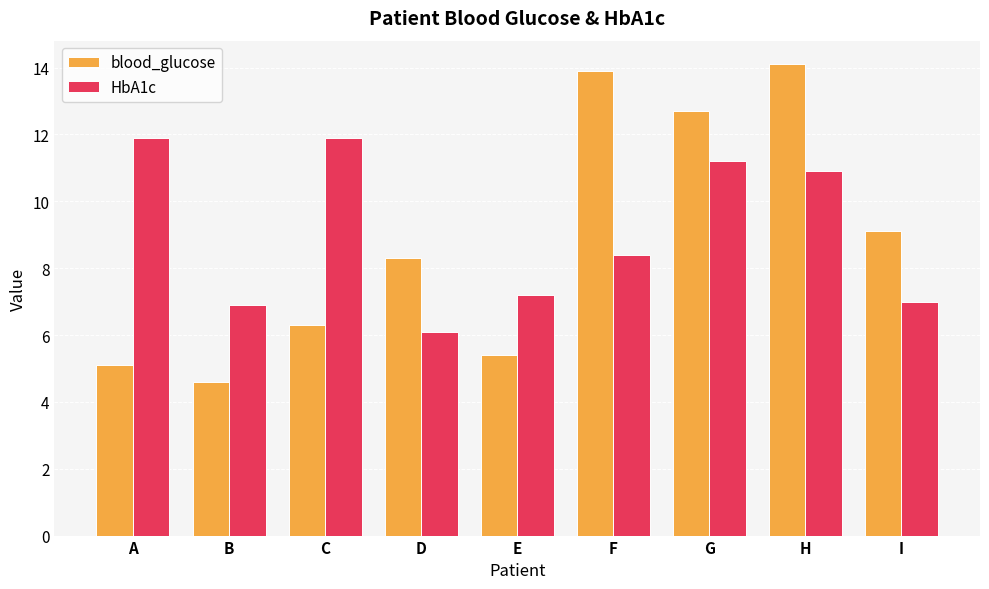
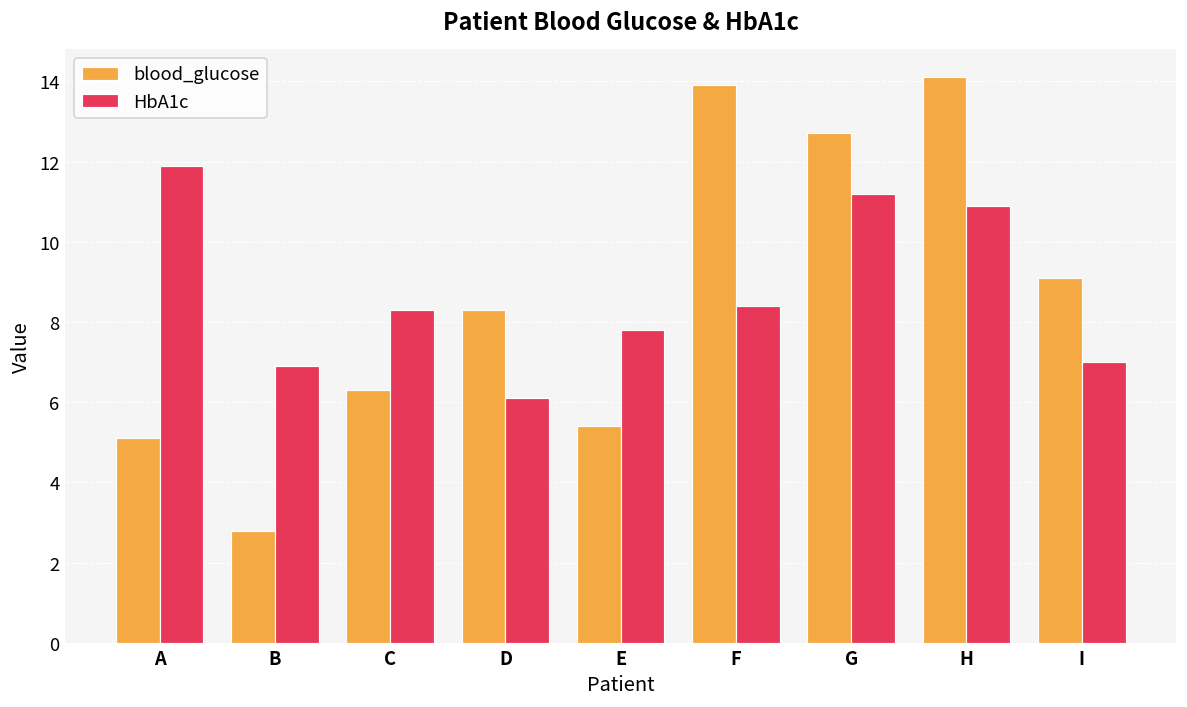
  {
    "blood_glucose": {
      "A": 5.1,
-     "B": 4.6,
+     "B": 2.8,
      "C": 6.3,
      "D": 8.3,
      "E": 5.4,
      "F": 13.9,
      "G": 12.7,
      "H": 14.1,
      "I": 9.1
    },
    "HbA1c": {
      "A": 11.9,
      "B": 6.9,
-     "C": 11.9,
+     "C": 8.3,
      "D": 6.1,
-     "E": 7.2,
+     "E": 7.8,
      "F": 8.4,
      "G": 11.2,
      "H": 10.9,
      "I": 7.0
    }
  }
